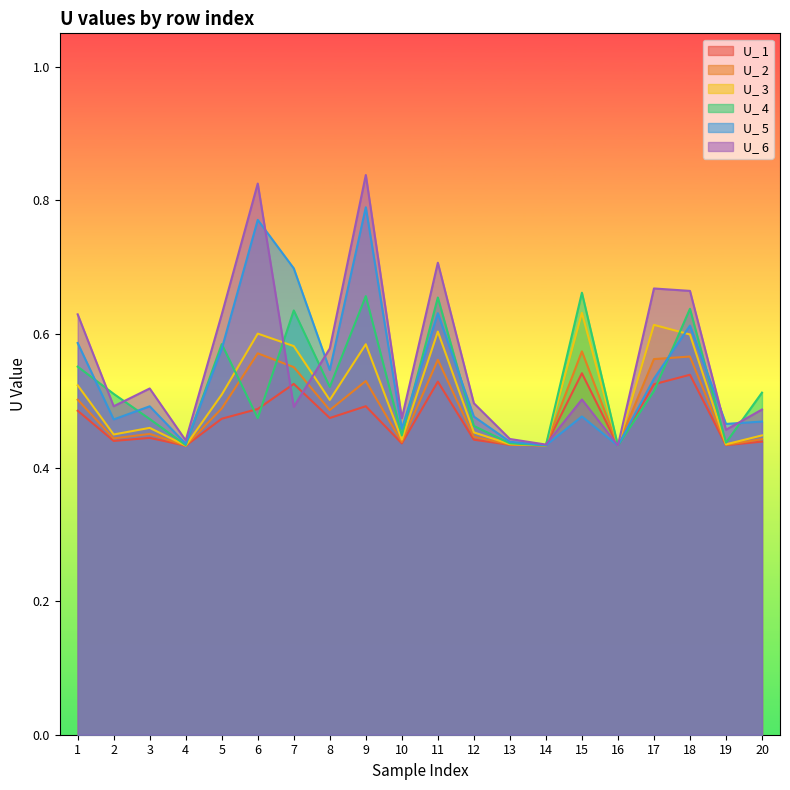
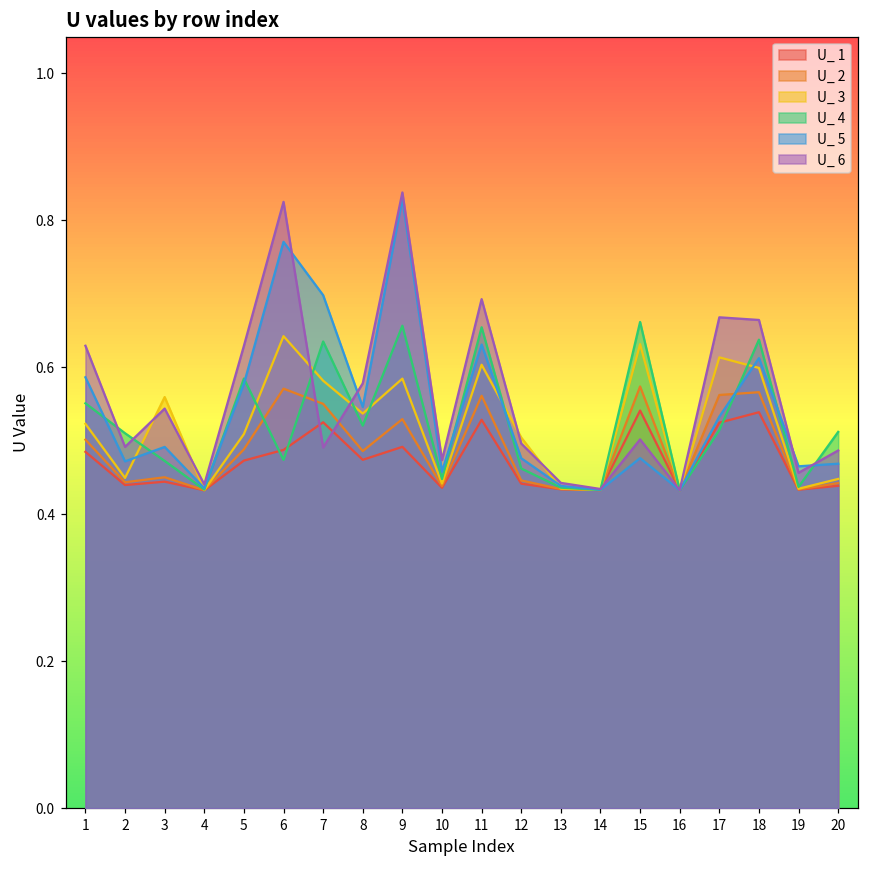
  {
    "U_ 3": {
      "1": 0.52,
      "2": 0.45,
-     "3": 0.46,
+     "3": 0.56,
      "5": 0.51,
-     "6": 0.60,
+     "6": 0.64,
      "7": 0.58,
-     "8": 0.50,
+     "8": 0.54,
      "9": 0.58,
      "11": 0.60,
-     "12": 0.45,
+     "12": 0.50,
      "15": 0.63,
      "17": 0.61,
      "18": 0.60,
      "20": 0.45
    },
    "U_ 4": {
      "1": 0.55,
      "2": 0.51,
      "3": 0.47,
      "5": 0.58,
      "6": 0.47,
      "7": 0.64,
      "8": 0.52,
      "9": 0.66,
      "10": 0.45,
      "11": 0.65,
      "12": 0.46,
      "15": 0.66,
      "17": 0.51,
      "18": 0.64,
      "20": 0.51
    },
    "U_ 5": {
      "1": 0.59,
      "2": 0.47,
      "3": 0.49,
      "5": 0.58,
      "6": 0.77,
      "7": 0.70,
      "8": 0.55,
-     "9": 0.79,
+     "9": 0.83,
      "10": 0.46,
      "11": 0.63,
      "12": 0.48,
      "15": 0.48,
      "17": 0.53,
      "18": 0.61,
      "19": 0.47,
      "20": 0.47
    },
    "U_ 6": {
      "1": 0.63,
      "2": 0.49,
-     "3": 0.52,
+     "3": 0.54,
      "4": 0.44,
      "5": 0.63,
      "6": 0.83,
      "7": 0.49,
      "8": 0.58,
      "9": 0.84,
      "10": 0.47,
-     "11": 0.71,
+     "11": 0.69,
      "12": 0.50,
      "13": 0.44,
      "15": 0.50,
      "17": 0.67,
      "18": 0.66,
      "19": 0.46,
      "20": 0.49
    }
  }
